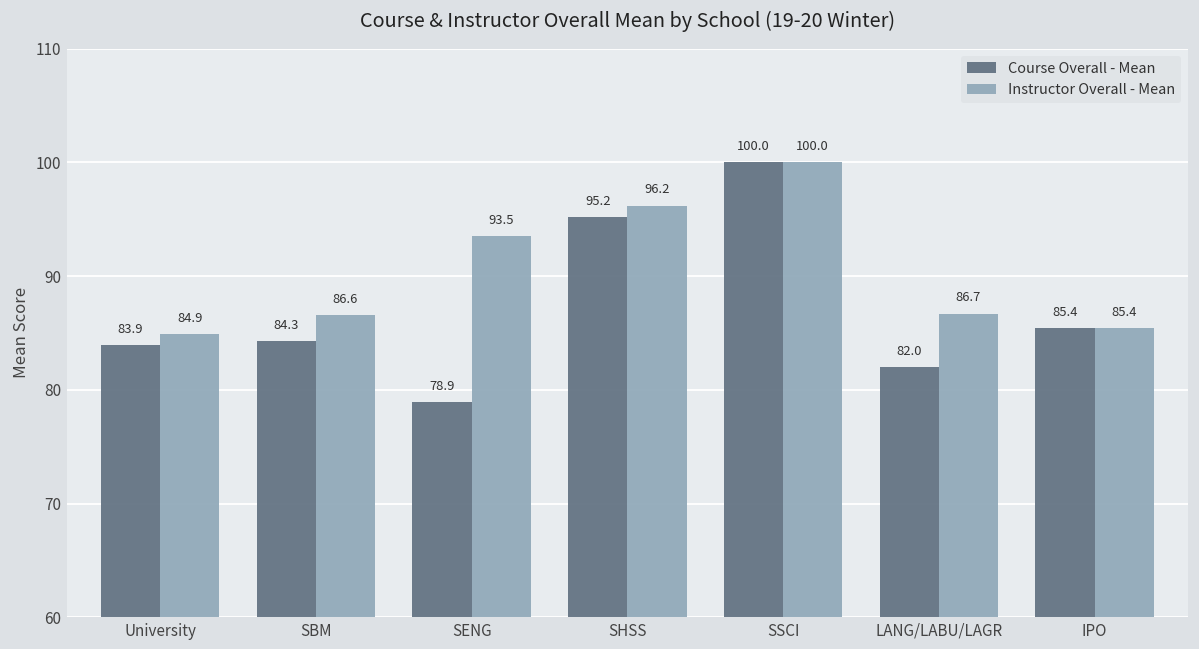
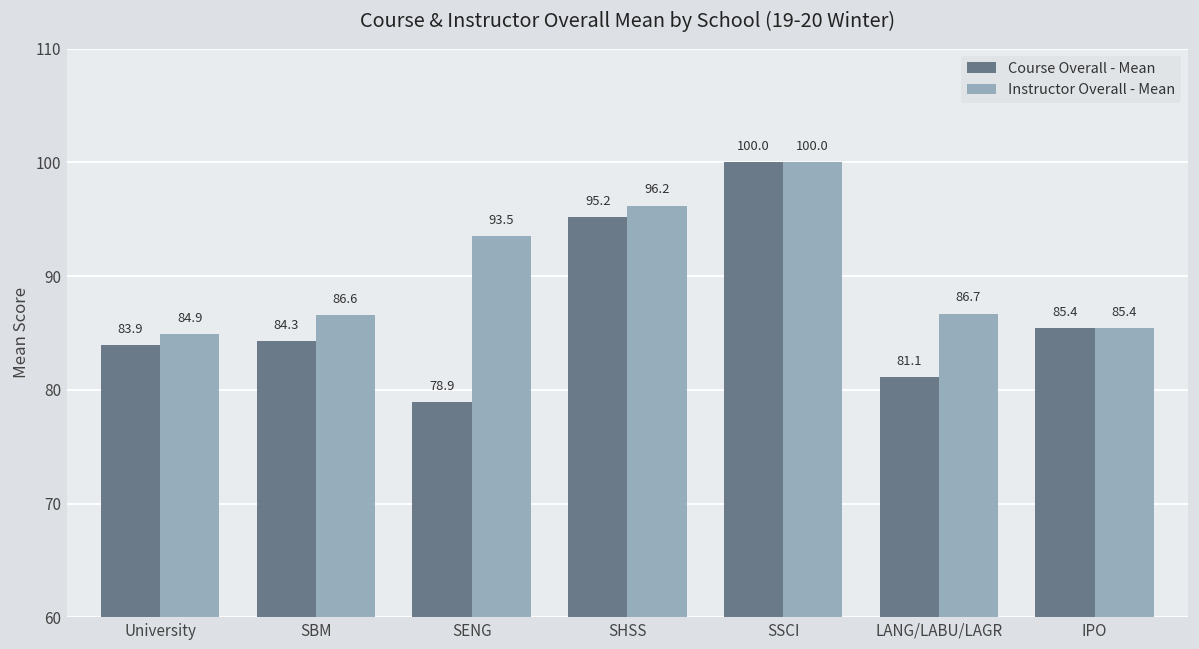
  {
    "Course Overall - Mean": {
      "University": 83.9,
      "SBM": 84.3,
      "SENG": 78.9,
      "SHSS": 95.2,
      "SSCI": 100.0,
-     "LANG/LABU/LAGR": 82.0,
+     "LANG/LABU/LAGR": 81.1,
      "IPO": 85.4
    },
    "Instructor Overall - Mean": {
      "University": 84.9,
      "SBM": 86.6,
      "SENG": 93.5,
      "SHSS": 96.2,
      "SSCI": 100.0,
      "LANG/LABU/LAGR": 86.7,
      "IPO": 85.4
    }
  }
